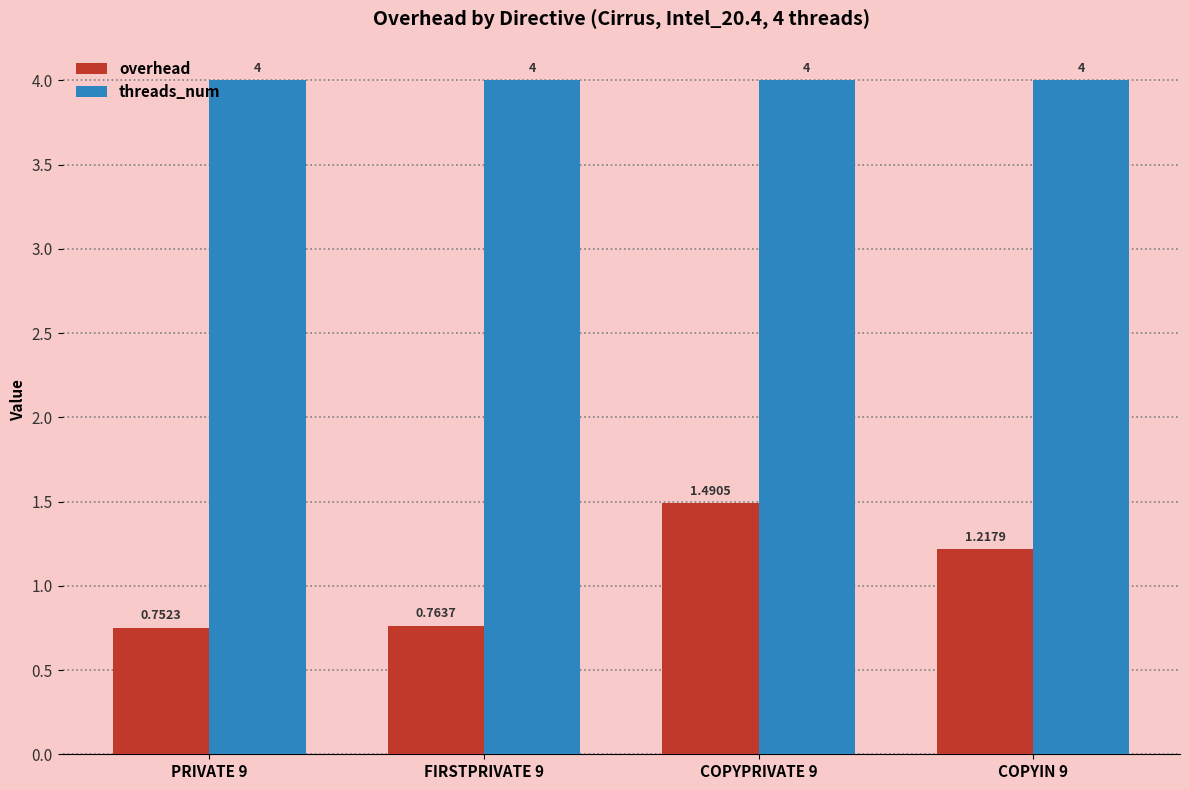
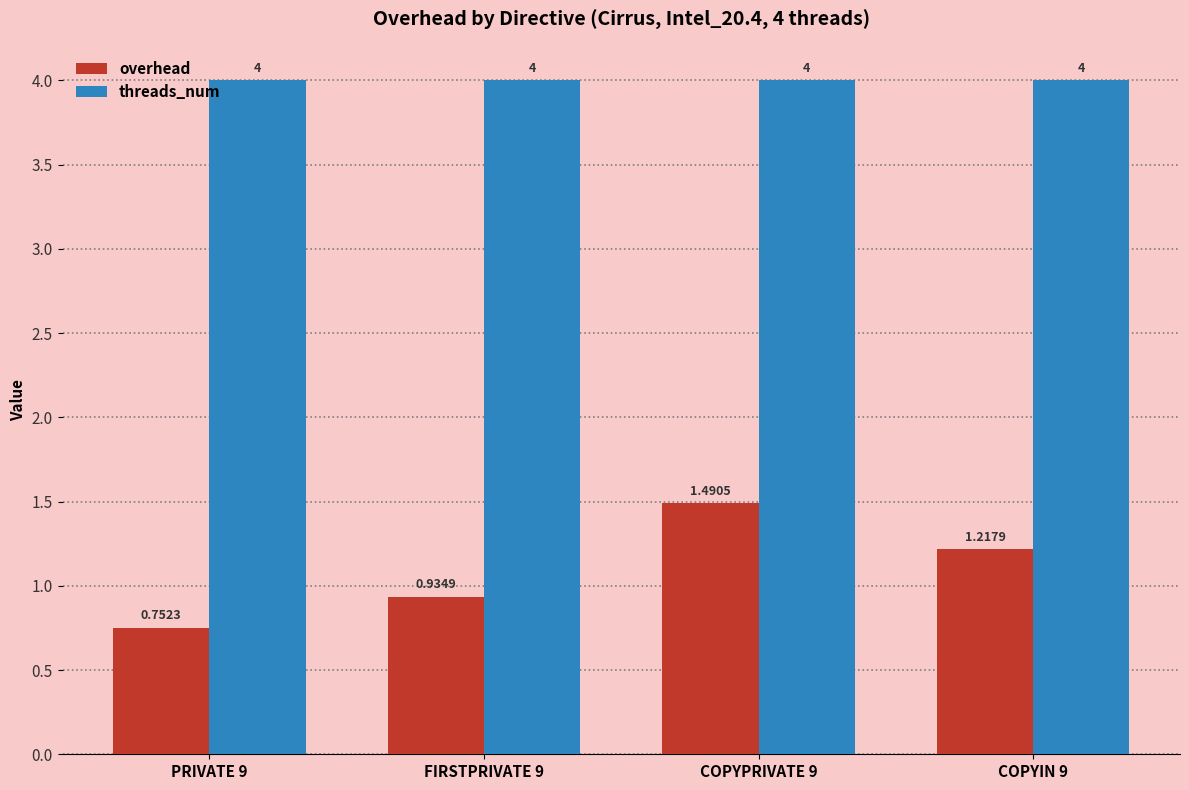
  {
    "overhead": {
      "PRIVATE 9": 0.7523,
-     "FIRSTPRIVATE 9": 0.7637,
+     "FIRSTPRIVATE 9": 0.9349,
      "COPYPRIVATE 9": 1.4905,
      "COPYIN 9": 1.2179
    },
    "threads_num": {
      "PRIVATE 9": 4,
      "FIRSTPRIVATE 9": 4,
      "COPYPRIVATE 9": 4,
      "COPYIN 9": 4
    }
  }
